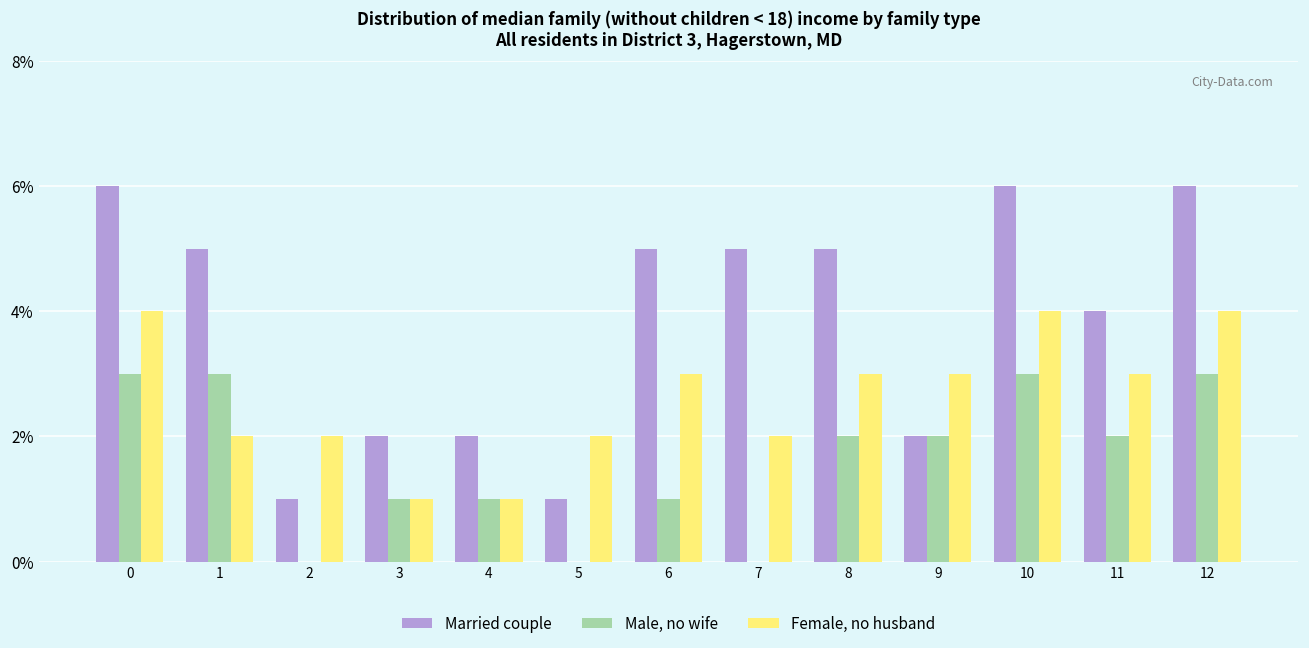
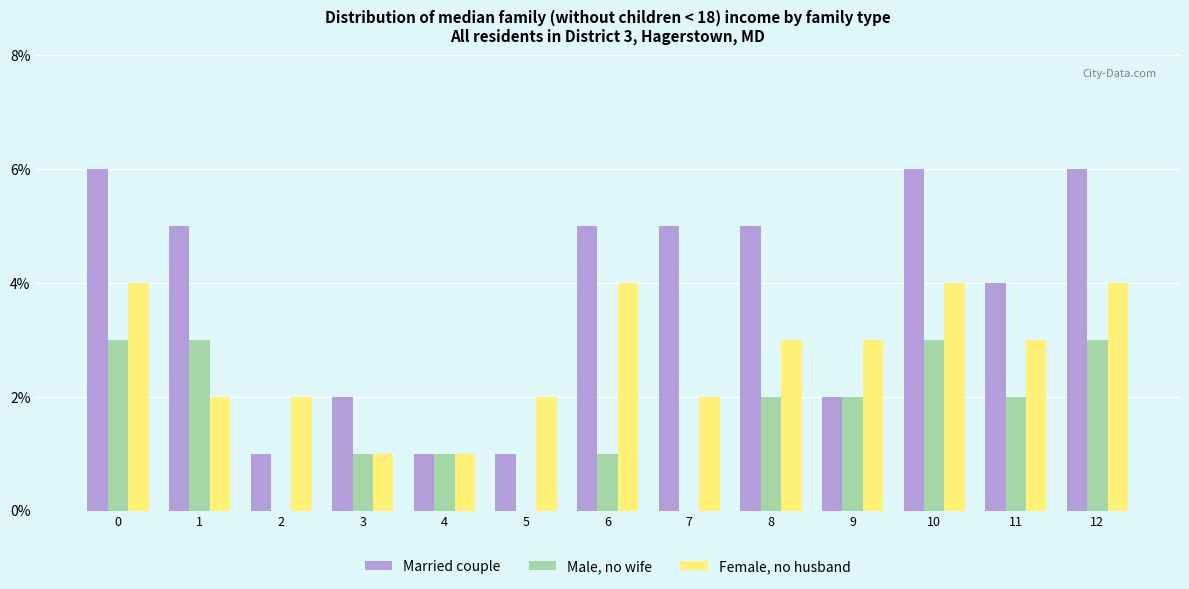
  {
    "Married couple": {
      "0": "6%",
      "1": "5%",
      "2": "1%",
      "3": "2%",
-     "4": "2%",
+     "4": "1%",
      "5": "1%",
      "6": "5%",
      "7": "5%",
      "8": "5%",
      "9": "2%",
      "10": "6%",
      "11": "4%",
      "12": "6%"
    },
    "Male, no wife": {
      "0": "3%",
      "1": "3%",
      "2": "0%",
      "3": "1%",
      "4": "1%",
      "5": "0%",
      "6": "1%",
      "7": "0%",
      "8": "2%",
      "9": "2%",
      "10": "3%",
      "11": "2%",
      "12": "3%"
    },
    "Female, no husband": {
      "0": "4%",
      "1": "2%",
      "2": "2%",
      "3": "1%",
      "4": "1%",
      "5": "2%",
-     "6": "3%",
+     "6": "4%",
      "7": "2%",
      "8": "3%",
      "9": "3%",
      "10": "4%",
      "11": "3%",
      "12": "4%"
    }
  }
